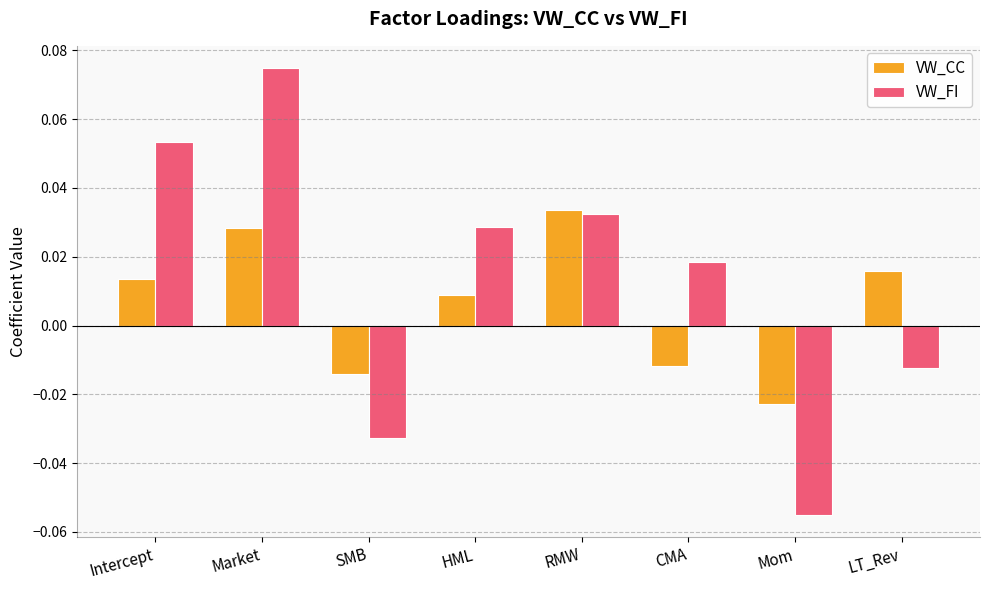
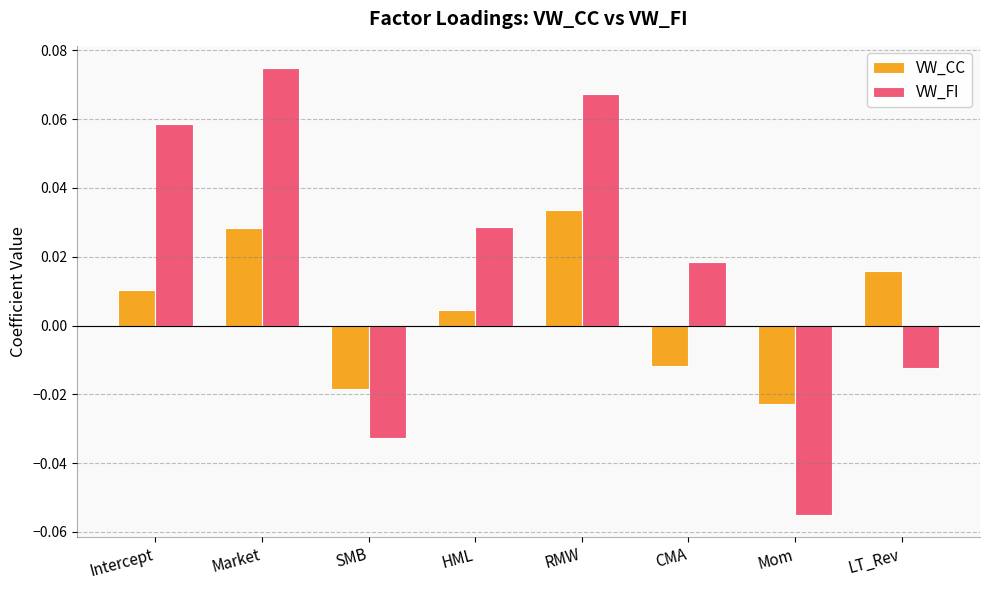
  {
    "VW_CC": {
-     "Intercept": 0.013,
+     "Intercept": 0.010,
      "Market": 0.028,
-     "SMB": -0.014,
-     "HML": 0.009,
+     "SMB": -0.018,
+     "HML": 0.004,
      "RMW": 0.034,
      "CMA": -0.012,
      "Mom": -0.023,
      "LT_Rev": 0.016
    },
    "VW_FI": {
-     "Intercept": 0.053,
+     "Intercept": 0.059,
      "Market": 0.075,
      "SMB": -0.033,
      "HML": 0.029,
-     "RMW": 0.032,
+     "RMW": 0.067,
      "CMA": 0.019,
      "Mom": -0.055,
      "LT_Rev": -0.012
    }
  }
